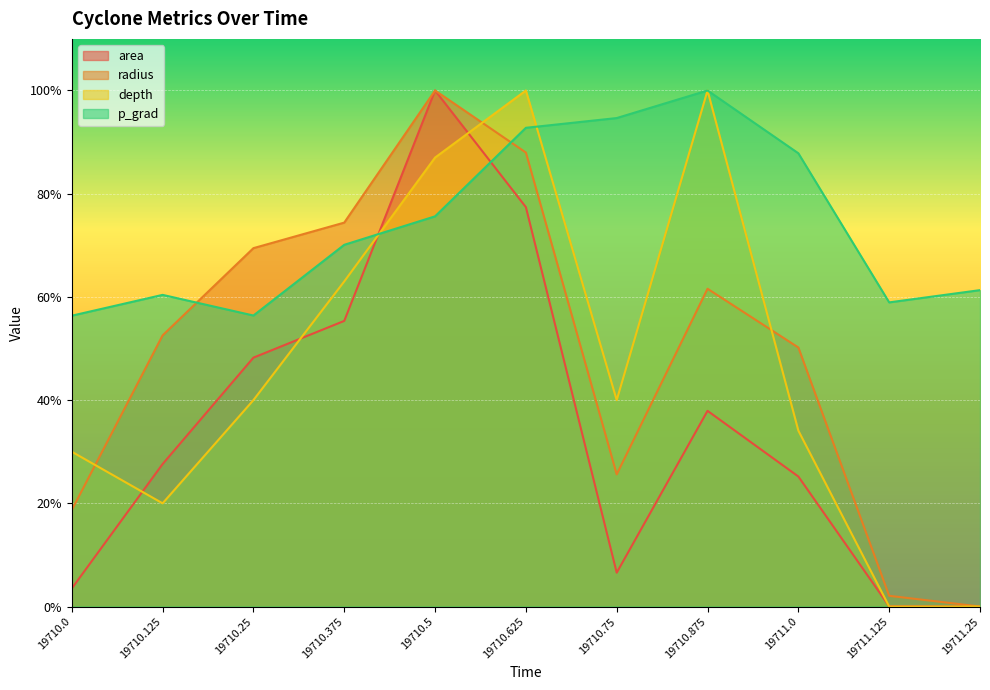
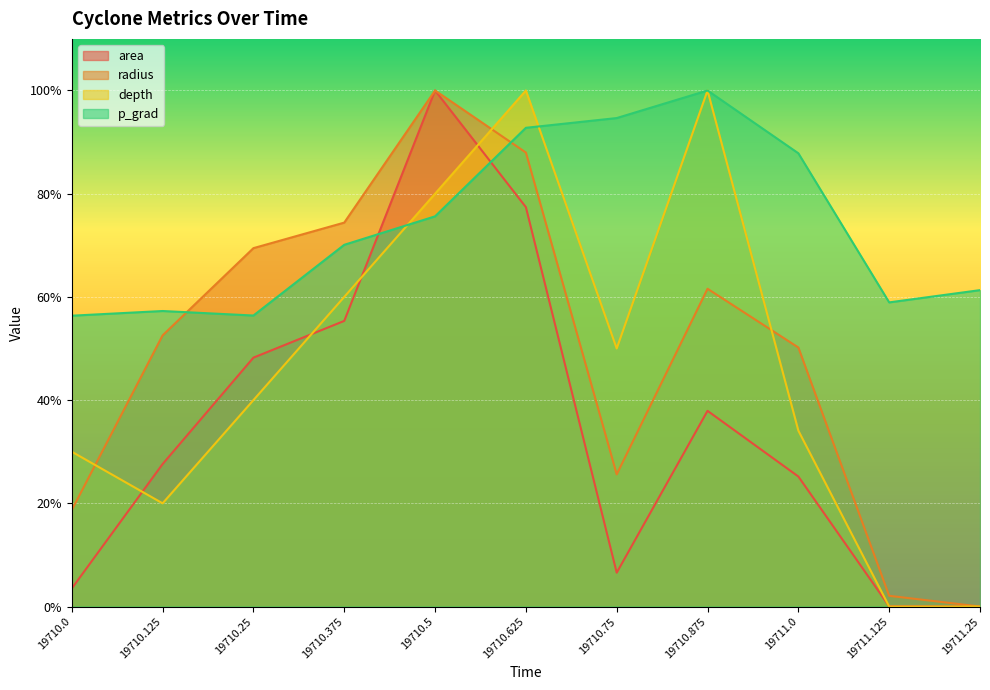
  {
    "depth": {
      "19710.0": "30%",
      "19710.125": "20%",
      "19710.25": "40%",
-     "19710.375": "63%",
-     "19710.5": "87%",
+     "19710.375": "60%",
+     "19710.5": "80%",
      "19710.625": "100%",
-     "19710.75": "40%",
+     "19710.75": "50%",
      "19711.0": "34%"
    },
    "p_grad": {
      "19710.0": "56%",
-     "19710.125": "60%",
+     "19710.125": "57%",
      "19710.25": "56%",
      "19710.375": "70%",
      "19710.5": "76%",
      "19710.625": "93%",
      "19710.75": "95%",
      "19711.0": "88%",
      "19711.125": "59%",
      "19711.25": "61%"
    }
  }
